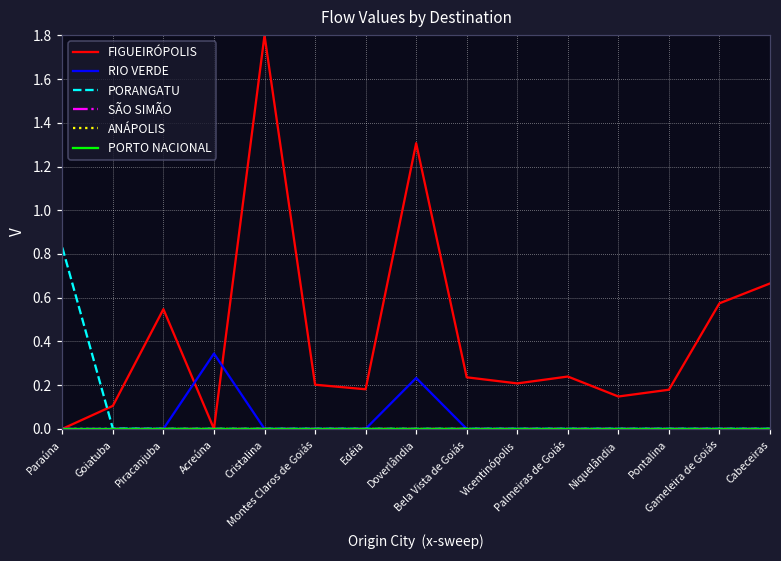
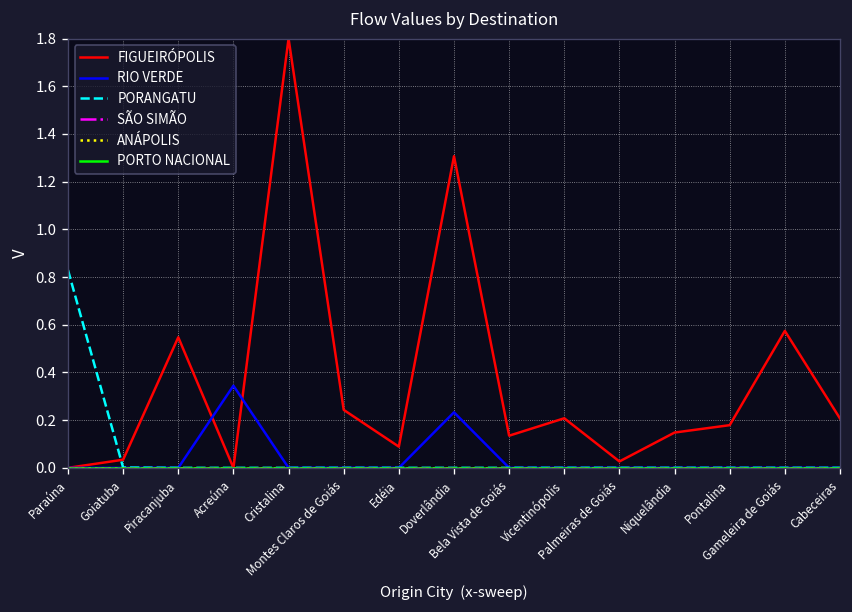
  {
    "FIGUEIRÓPOLIS": {
-     "Goiatuba": 0.11,
+     "Goiatuba": 0.03,
      "Piracanjuba": 0.55,
      "Cristalina": 1.80,
-     "Montes Claros de Goiás": 0.20,
-     "Edéia": 0.18,
+     "Montes Claros de Goiás": 0.24,
+     "Edéia": 0.09,
      "Doverlândia": 1.31,
-     "Bela Vista de Goiás": 0.24,
+     "Bela Vista de Goiás": 0.13,
      "Vicentinópolis": 0.21,
-     "Palmeiras de Goiás": 0.24,
+     "Palmeiras de Goiás": 0.03,
      "Niquelândia": 0.15,
      "Pontalina": 0.18,
      "Gameleira de Goiás": 0.57,
-     "Cabeceiras": 0.67
+     "Cabeceiras": 0.21
    },
    "RIO VERDE": {
      "Acreúna": 0.34,
      "Doverlândia": 0.23
    },
    "PORANGATU": {
      "Paraúna": 0.83
    }
  }
